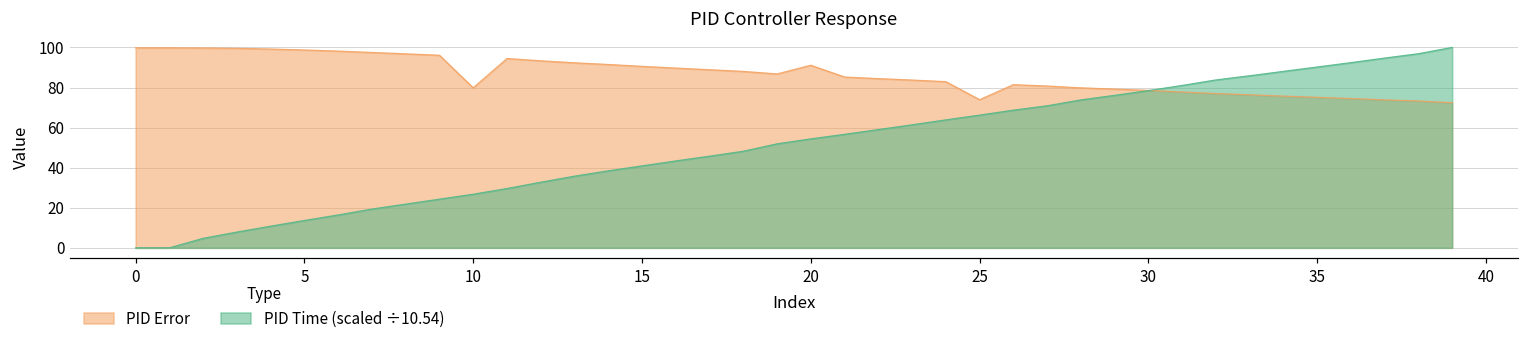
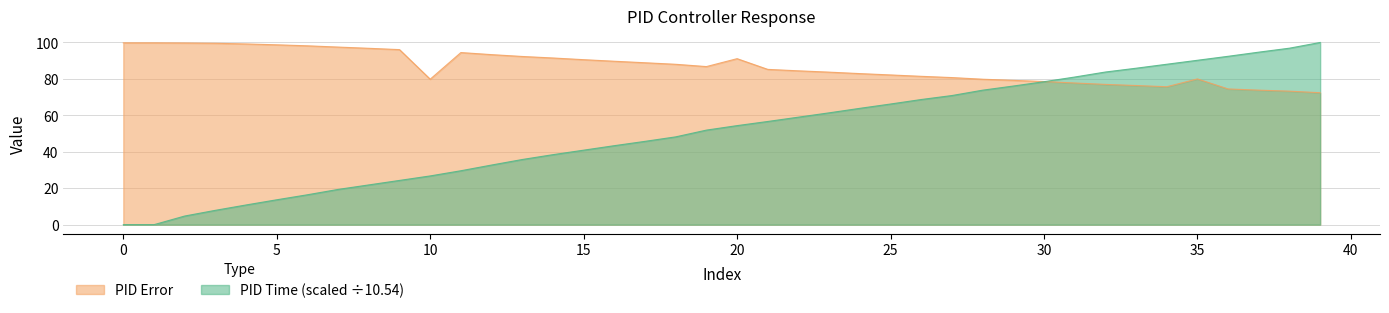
  {
    "PID Error": {
      "0": 100,
      "5": 99,
      "10": 80,
      "15": 91,
      "20": 91,
-     "25": 74,
-     "35": 75
+     "25": 82,
+     "35": 80
    }
  }
